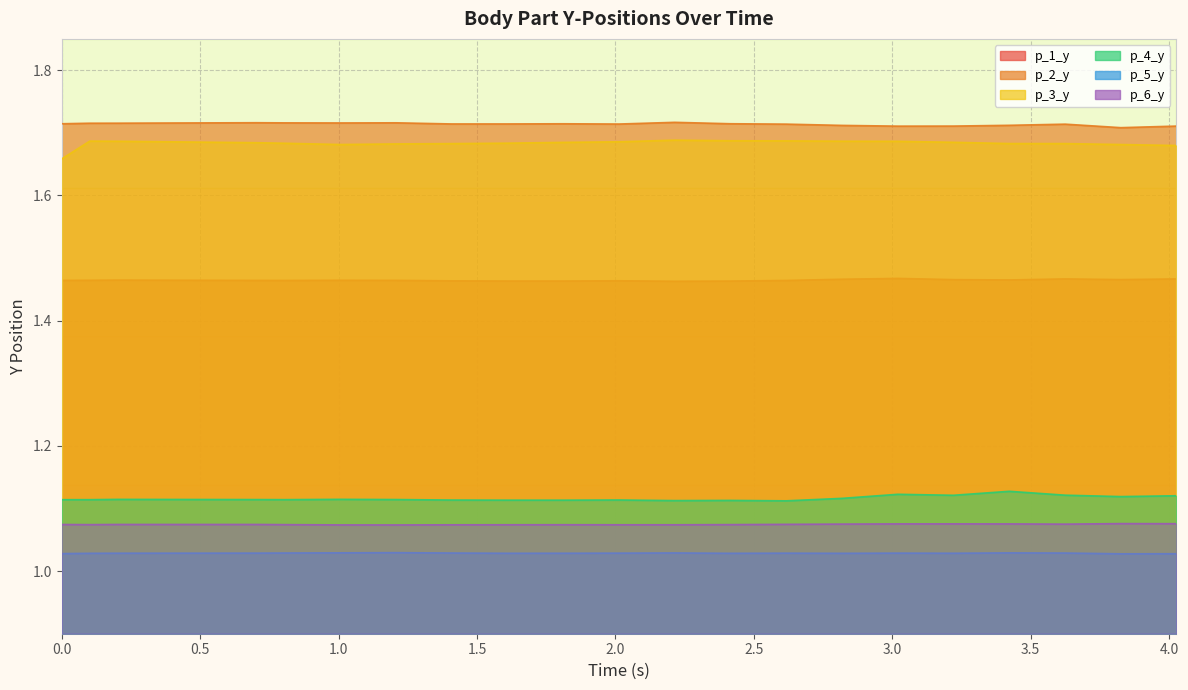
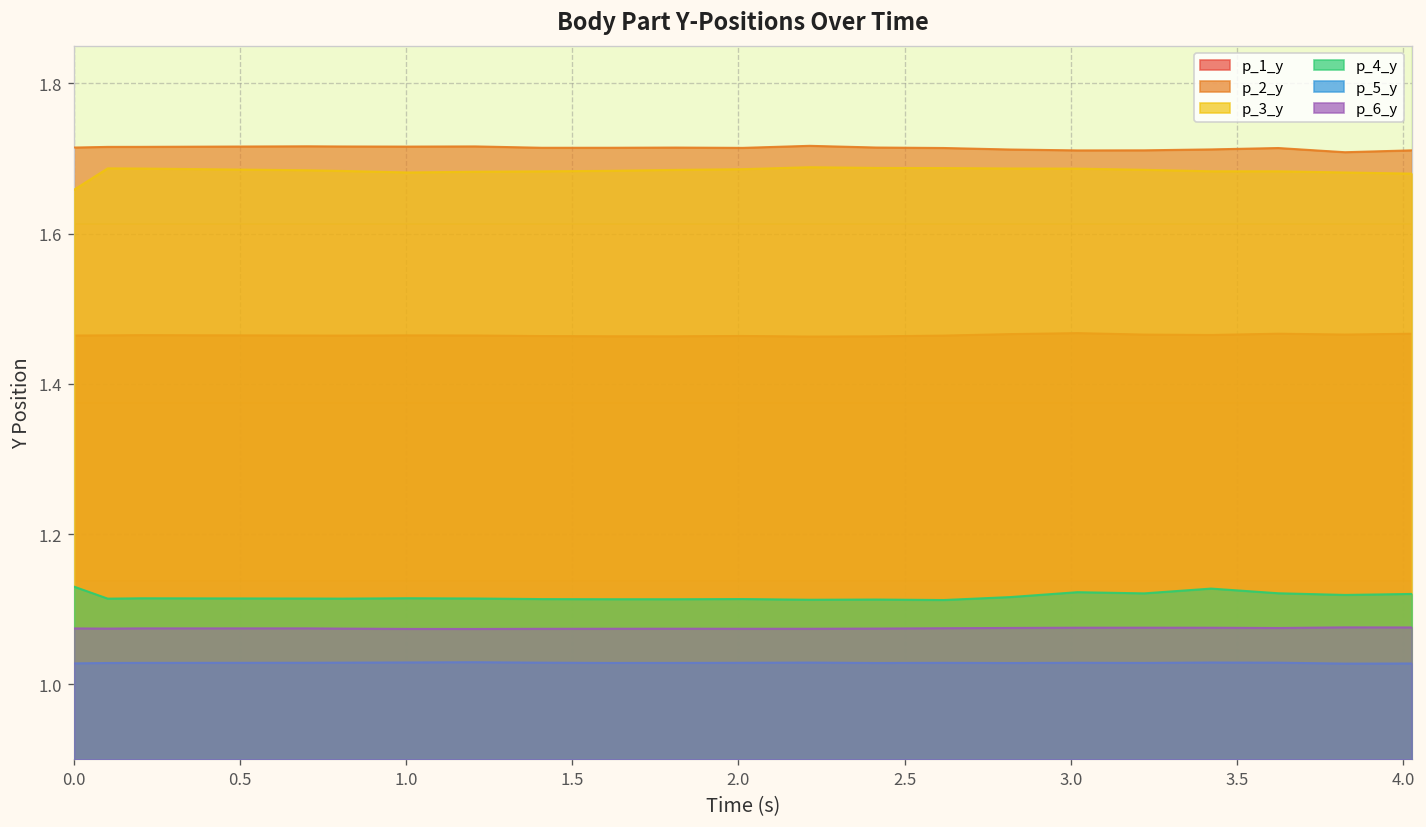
  {
    "p_3_y": {
      "0.0": 1.66
    },
    "p_4_y": {
-     "0.0": 1.11
+     "0.0": 1.13
    },
    "p_5_y": {
      "0.0": 1.03
    },
    "p_6_y": {
      "0.0": 1.07
    }
  }
